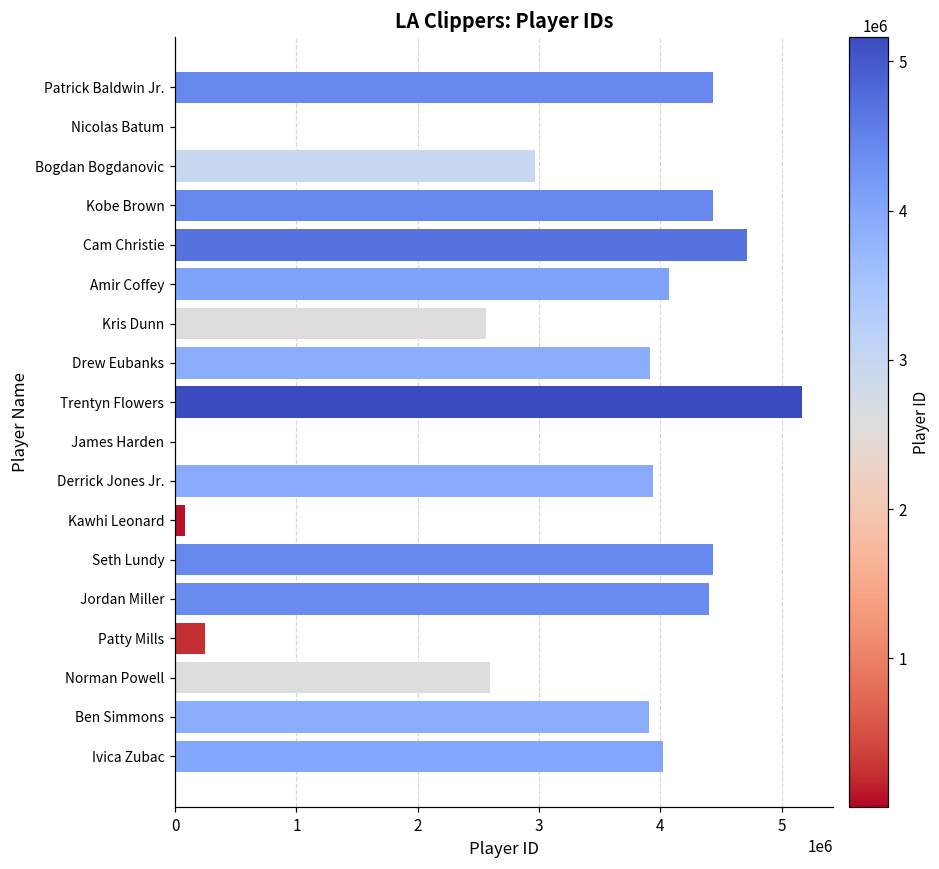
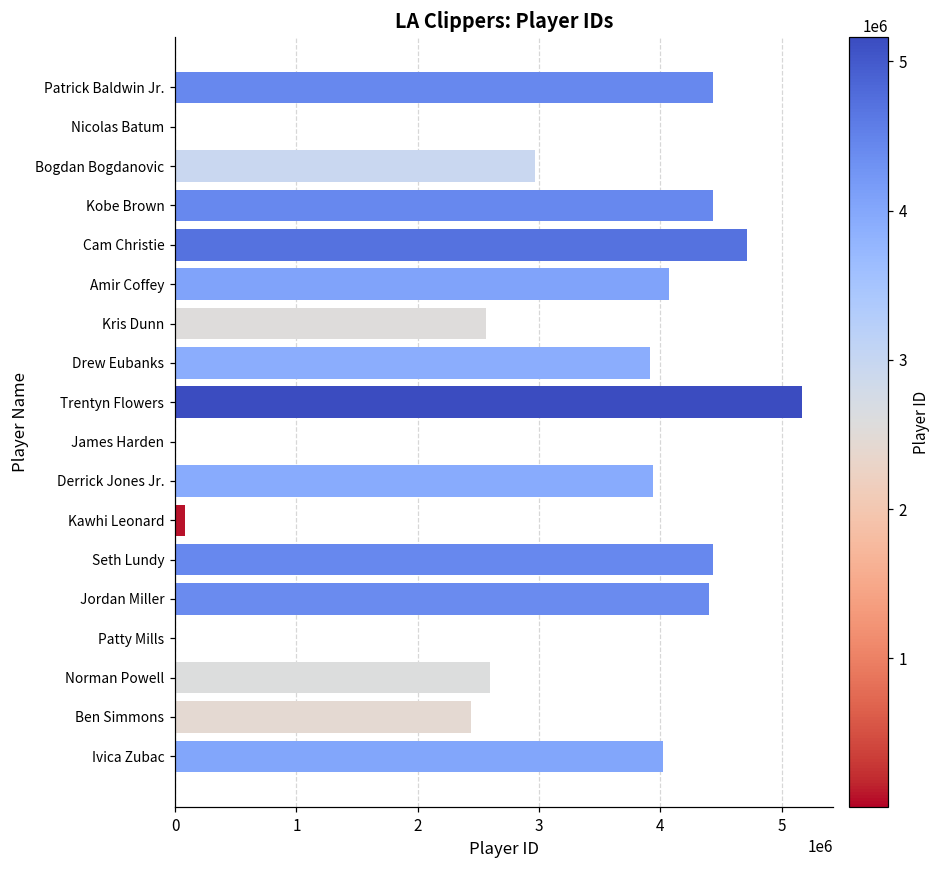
  {
    "Patrick Baldwin Jr.": 4430000,
    "Bogdan Bogdanovic": 2960000,
    "Kobe Brown": 4430000,
    "Cam Christie": 4710000,
    "Amir Coffey": 4070000,
    "Kris Dunn": 2560000,
    "Drew Eubanks": 3910000,
    "Trentyn Flowers": 5170000,
    "Derrick Jones Jr.": 3940000,
    "Kawhi Leonard": 80000,
    "Seth Lundy": 4430000,
    "Jordan Miller": 4400000,
-   "Patty Mills": 240000,
+   "Patty Mills": 0,
    "Norman Powell": 2600000,
-   "Ben Simmons": 3910000,
+   "Ben Simmons": 2440000,
    "Ivica Zubac": 4020000
  }
